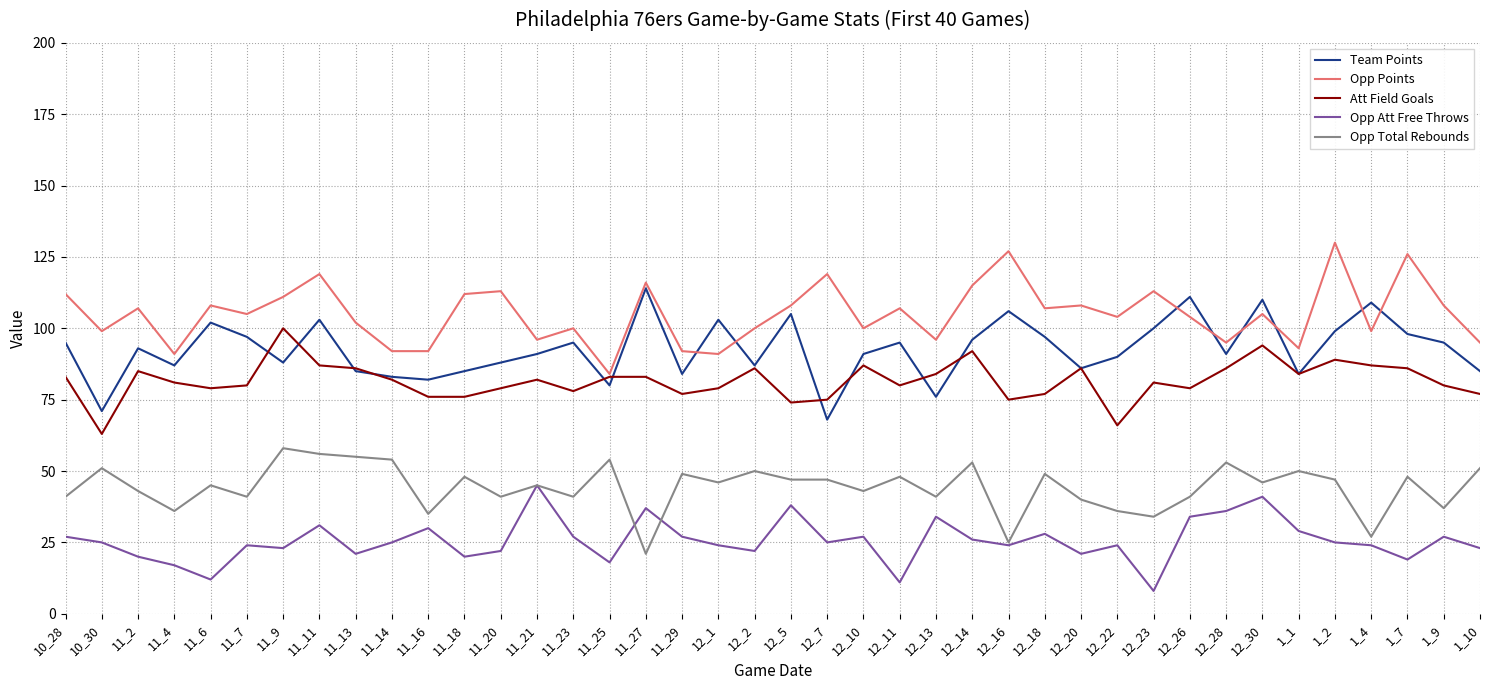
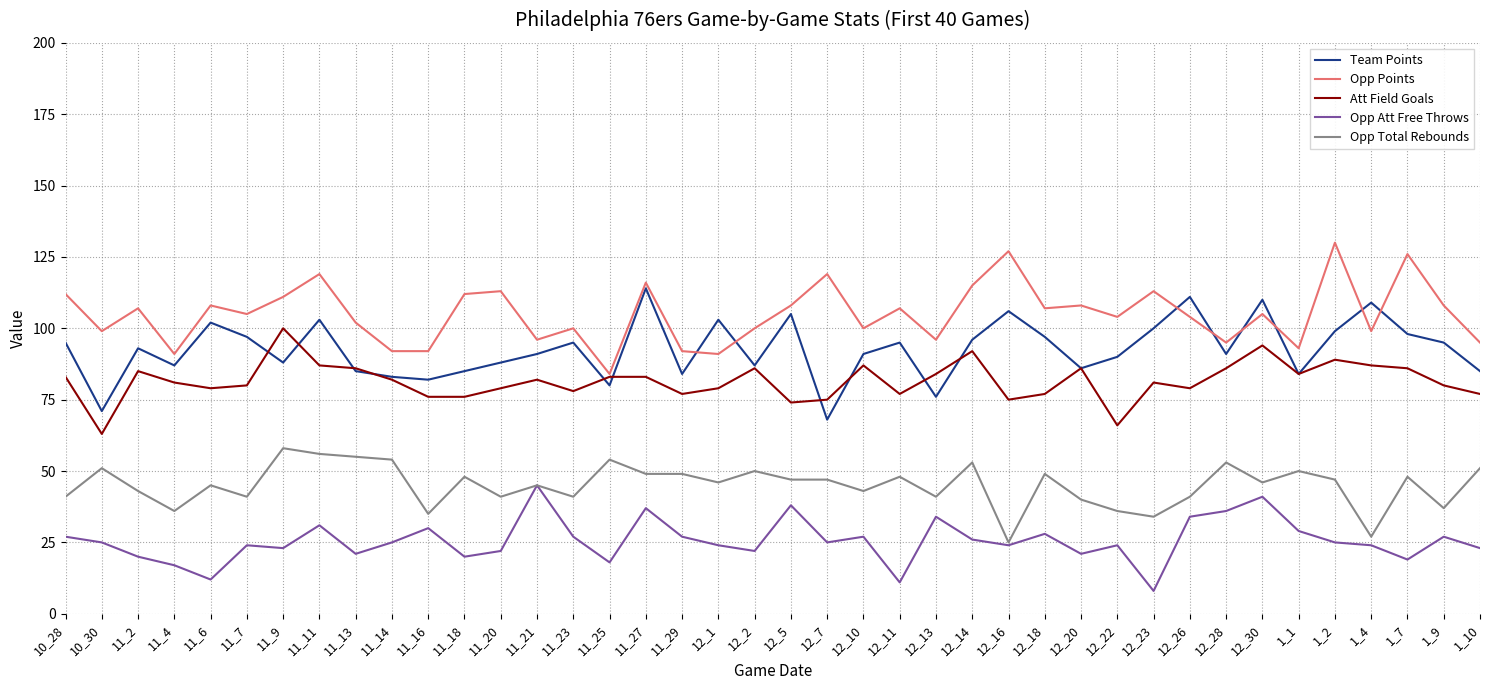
  {
    "Team Points": {
      "10_28": 95,
      "10_30": 71,
      "11_2": 93,
      "11_4": 87,
      "11_6": 102,
      "11_7": 97,
      "11_9": 88,
      "11_11": 103,
      "11_13": 85,
      "11_14": 83,
      "11_16": 82,
      "11_18": 85,
      "11_20": 88,
      "11_21": 91,
      "11_23": 95,
      "11_25": 80,
      "11_27": 114,
      "11_29": 84,
      "12_1": 103,
      "12_2": 87,
      "12_5": 105,
      "12_7": 68,
      "12_10": 91,
      "12_11": 95,
      "12_13": 76,
      "12_14": 96,
      "12_16": 106,
      "12_18": 97,
      "12_22": 90,
      "12_23": 100,
      "12_26": 111,
      "12_28": 91,
      "12_30": 110,
      "1_2": 99,
      "1_4": 109,
      "1_7": 98,
      "1_9": 95,
      "1_10": 85
    },
    "Opp Points": {
      "10_28": 112,
      "10_30": 99,
      "11_2": 107,
      "11_4": 91,
      "11_6": 108,
      "11_7": 105,
      "11_9": 111,
      "11_11": 119,
      "11_13": 102,
      "11_14": 92,
      "11_16": 92,
      "11_18": 112,
      "11_20": 113,
      "11_21": 96,
      "11_23": 100,
      "11_25": 84,
      "11_27": 116,
      "11_29": 92,
      "12_1": 91,
      "12_2": 100,
      "12_5": 108,
      "12_7": 119,
      "12_10": 100,
      "12_11": 107,
      "12_13": 96,
      "12_14": 115,
      "12_16": 127,
      "12_18": 107,
      "12_20": 108,
      "12_22": 104,
      "12_23": 113,
      "12_26": 104,
      "12_28": 95,
      "12_30": 105,
      "1_1": 93,
      "1_2": 130,
      "1_4": 99,
      "1_7": 126,
      "1_9": 108,
      "1_10": 95
    },
    "Att Field Goals": {
      "10_28": 83,
      "10_30": 63,
      "11_2": 85,
      "11_4": 81,
      "11_6": 79,
      "11_7": 80,
      "11_9": 100,
      "11_11": 87,
      "11_13": 86,
      "11_14": 82,
      "11_16": 76,
      "11_18": 76,
      "11_20": 79,
      "11_21": 82,
      "11_23": 78,
      "11_25": 83,
      "11_27": 83,
      "11_29": 77,
      "12_1": 79,
      "12_2": 86,
      "12_5": 74,
      "12_7": 75,
      "12_10": 87,
-     "12_11": 80,
+     "12_11": 77,
      "12_13": 84,
      "12_14": 92,
      "12_16": 75,
      "12_18": 77,
      "12_22": 66,
      "12_23": 81,
      "12_26": 79,
      "12_28": 86,
      "12_30": 94,
      "1_2": 89,
      "1_4": 87,
      "1_7": 86,
      "1_9": 80,
      "1_10": 77
    },
    "Opp Att Free Throws": {
      "10_28": 27,
      "10_30": 25,
      "11_2": 20,
      "11_4": 17,
      "11_6": 12,
      "11_7": 24,
      "11_9": 23,
      "11_11": 31,
      "11_13": 21,
      "11_14": 25,
      "11_16": 30,
      "11_18": 20,
      "11_20": 22,
      "11_23": 27,
      "11_25": 18,
      "11_27": 37,
      "11_29": 27,
      "12_1": 24,
      "12_2": 22,
      "12_5": 38,
      "12_7": 25,
      "12_10": 27,
      "12_11": 11,
      "12_13": 34,
      "12_14": 26,
      "12_16": 24,
      "12_18": 28,
      "12_20": 21,
      "12_22": 24,
      "12_23": 8,
      "12_26": 34,
      "12_28": 36,
      "12_30": 41,
      "1_1": 29,
      "1_2": 25,
      "1_4": 24,
      "1_7": 19,
      "1_9": 27,
      "1_10": 23
    },
    "Opp Total Rebounds": {
      "10_28": 41,
      "10_30": 51,
      "11_2": 43,
      "11_4": 36,
      "11_6": 45,
      "11_7": 41,
      "11_9": 58,
      "11_11": 56,
      "11_13": 55,
      "11_14": 54,
      "11_16": 35,
      "11_18": 48,
      "11_20": 41,
      "11_23": 41,
      "11_25": 54,
-     "11_27": 21,
+     "11_27": 49,
      "11_29": 49,
      "12_1": 46,
      "12_2": 50,
      "12_5": 47,
      "12_7": 47,
      "12_10": 43,
      "12_11": 48,
      "12_13": 41,
      "12_14": 53,
      "12_16": 25,
      "12_18": 49,
      "12_20": 40,
      "12_22": 36,
      "12_23": 34,
      "12_26": 41,
      "12_28": 53,
      "12_30": 46,
      "1_1": 50,
      "1_2": 47,
      "1_4": 27,
      "1_7": 48,
      "1_9": 37,
      "1_10": 51
    }
  }
